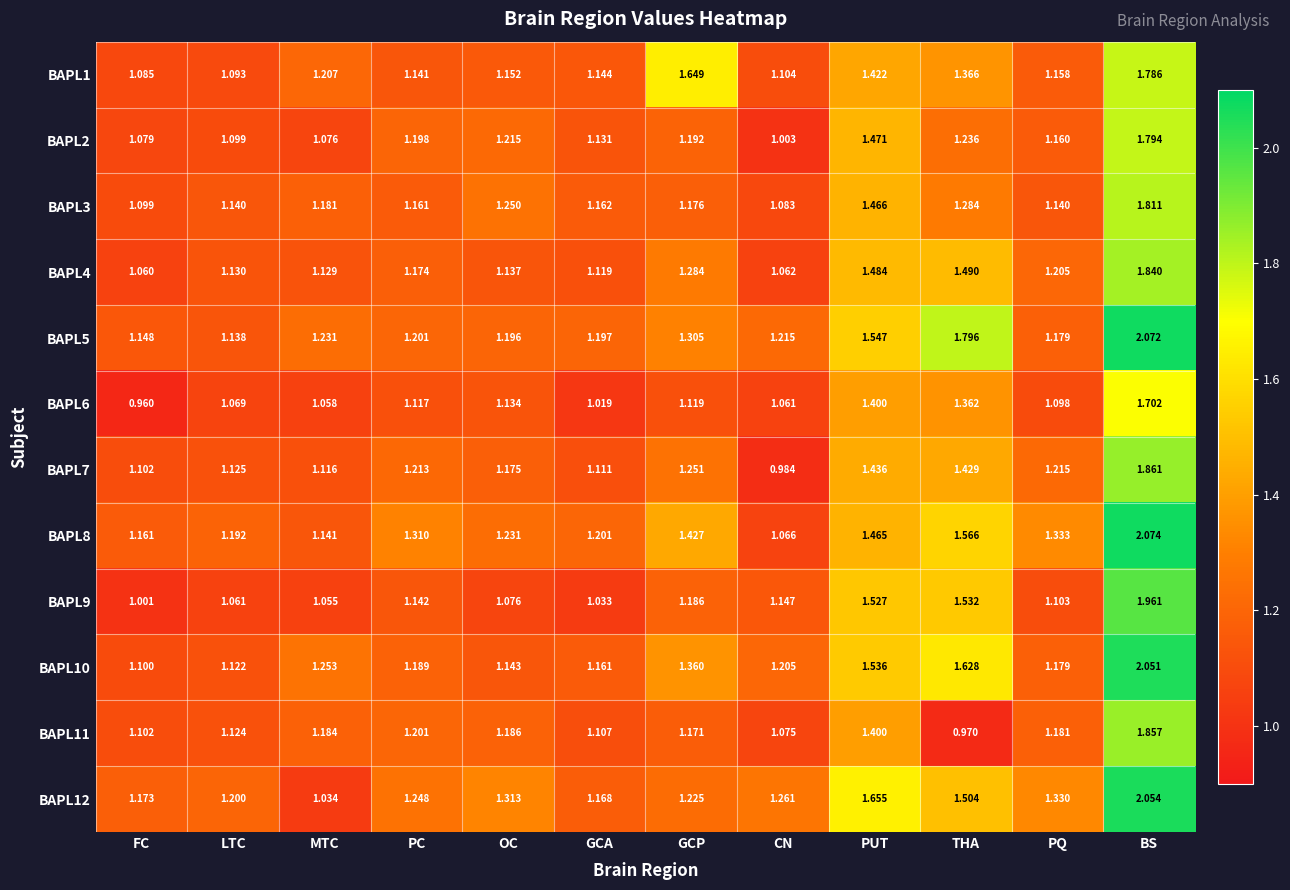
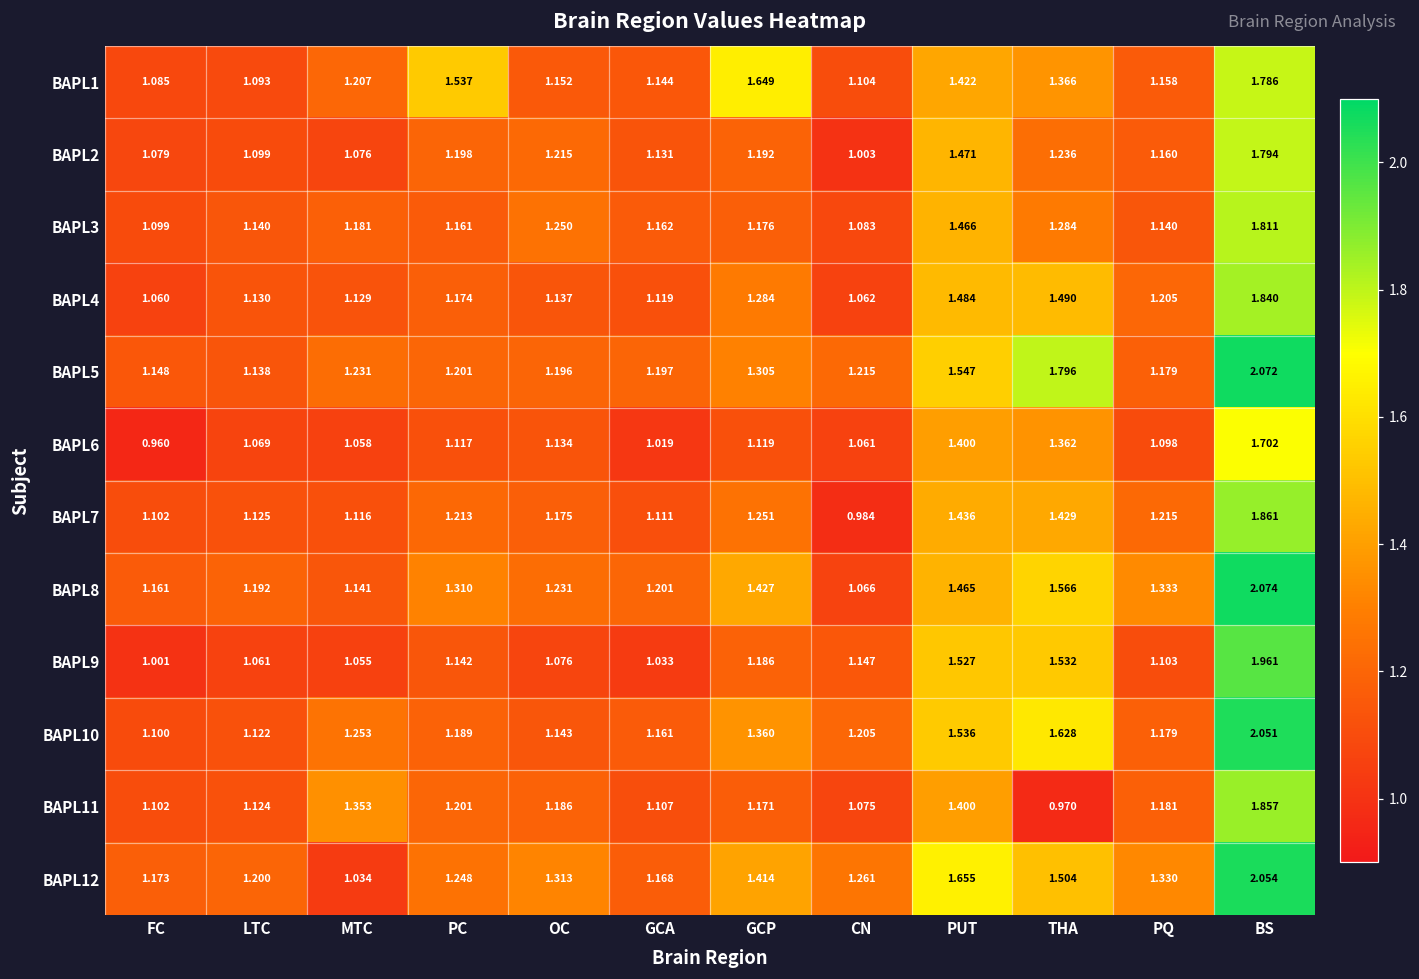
  {
    "BAPL1": {
      "FC": 1.085,
      "LTC": 1.093,
      "MTC": 1.207,
-     "PC": 1.141,
+     "PC": 1.537,
      "OC": 1.152,
      "GCA": 1.144,
      "GCP": 1.649,
      "CN": 1.104,
      "PUT": 1.422,
      "THA": 1.366,
      "PQ": 1.158,
      "BS": 1.786
    },
    "BAPL2": {
      "FC": 1.079,
      "LTC": 1.099,
      "MTC": 1.076,
      "PC": 1.198,
      "OC": 1.215,
      "GCA": 1.131,
      "GCP": 1.192,
      "CN": 1.003,
      "PUT": 1.471,
      "THA": 1.236,
      "PQ": 1.160,
      "BS": 1.794
    },
    "BAPL3": {
      "FC": 1.099,
      "LTC": 1.140,
      "MTC": 1.181,
      "PC": 1.161,
      "OC": 1.250,
      "GCA": 1.162,
      "GCP": 1.176,
      "CN": 1.083,
      "PUT": 1.466,
      "THA": 1.284,
      "PQ": 1.140,
      "BS": 1.811
    },
    "BAPL4": {
      "FC": 1.060,
      "LTC": 1.130,
      "MTC": 1.129,
      "PC": 1.174,
      "OC": 1.137,
      "GCA": 1.119,
      "GCP": 1.284,
      "CN": 1.062,
      "PUT": 1.484,
      "THA": 1.490,
      "PQ": 1.205,
      "BS": 1.840
    },
    "BAPL5": {
      "FC": 1.148,
      "LTC": 1.138,
      "MTC": 1.231,
      "PC": 1.201,
      "OC": 1.196,
      "GCA": 1.197,
      "GCP": 1.305,
      "CN": 1.215,
      "PUT": 1.547,
      "THA": 1.796,
      "PQ": 1.179,
      "BS": 2.072
    },
    "BAPL6": {
      "FC": 0.960,
      "LTC": 1.069,
      "MTC": 1.058,
      "PC": 1.117,
      "OC": 1.134,
      "GCA": 1.019,
      "GCP": 1.119,
      "CN": 1.061,
      "PUT": 1.400,
      "THA": 1.362,
      "PQ": 1.098,
      "BS": 1.702
    },
    "BAPL7": {
      "FC": 1.102,
      "LTC": 1.125,
      "MTC": 1.116,
      "PC": 1.213,
      "OC": 1.175,
      "GCA": 1.111,
      "GCP": 1.251,
      "CN": 0.984,
      "PUT": 1.436,
      "THA": 1.429,
      "PQ": 1.215,
      "BS": 1.861
    },
    "BAPL8": {
      "FC": 1.161,
      "LTC": 1.192,
      "MTC": 1.141,
      "PC": 1.310,
      "OC": 1.231,
      "GCA": 1.201,
      "GCP": 1.427,
      "CN": 1.066,
      "PUT": 1.465,
      "THA": 1.566,
      "PQ": 1.333,
      "BS": 2.074
    },
    "BAPL9": {
      "FC": 1.001,
      "LTC": 1.061,
      "MTC": 1.055,
      "PC": 1.142,
      "OC": 1.076,
      "GCA": 1.033,
      "GCP": 1.186,
      "CN": 1.147,
      "PUT": 1.527,
      "THA": 1.532,
      "PQ": 1.103,
      "BS": 1.961
    },
    "BAPL10": {
      "FC": 1.100,
      "LTC": 1.122,
      "MTC": 1.253,
      "PC": 1.189,
      "OC": 1.143,
      "GCA": 1.161,
      "GCP": 1.360,
      "CN": 1.205,
      "PUT": 1.536,
      "THA": 1.628,
      "PQ": 1.179,
      "BS": 2.051
    },
    "BAPL11": {
      "FC": 1.102,
      "LTC": 1.124,
-     "MTC": 1.184,
+     "MTC": 1.353,
      "PC": 1.201,
      "OC": 1.186,
      "GCA": 1.107,
      "GCP": 1.171,
      "CN": 1.075,
      "PUT": 1.400,
      "THA": 0.970,
      "PQ": 1.181,
      "BS": 1.857
    },
    "BAPL12": {
      "FC": 1.173,
      "LTC": 1.200,
      "MTC": 1.034,
      "PC": 1.248,
      "OC": 1.313,
      "GCA": 1.168,
-     "GCP": 1.225,
+     "GCP": 1.414,
      "CN": 1.261,
      "PUT": 1.655,
      "THA": 1.504,
      "PQ": 1.330,
      "BS": 2.054
    }
  }
